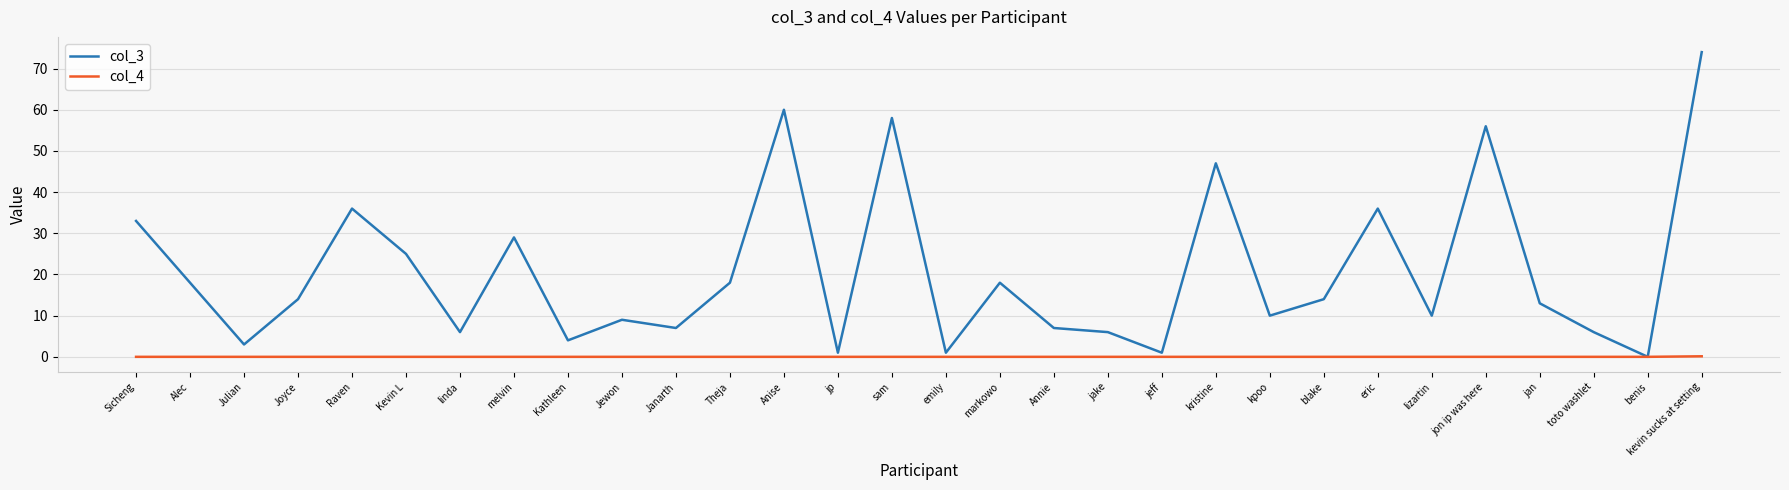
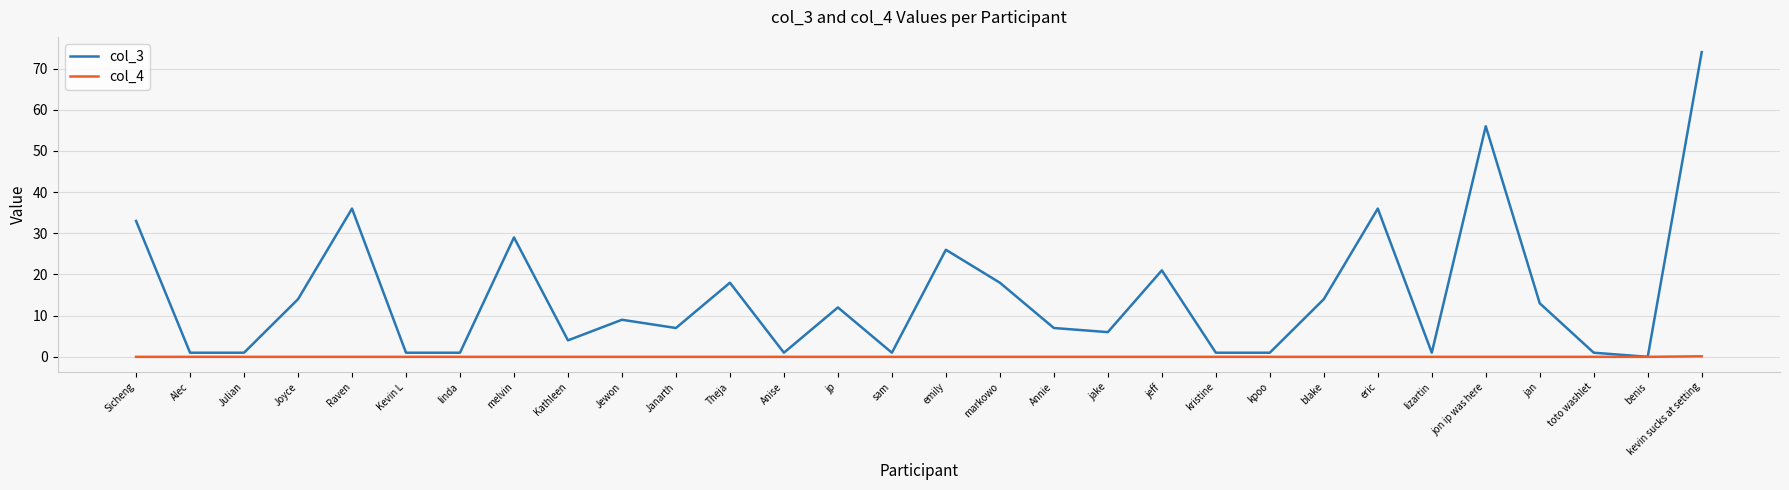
  {
    "col_3": {
      "Sicheng": 33,
-     "Alec": 18,
-     "Julian": 3,
+     "Alec": 1,
+     "Julian": 1,
      "Joyce": 14,
      "Raven": 36,
-     "Kevin L": 25,
-     "linda": 6,
+     "Kevin L": 1,
+     "linda": 1,
      "melvin": 29,
      "Kathleen": 4,
      "Jewon": 9,
      "Janarth": 7,
      "Theja": 18,
-     "Anise": 60,
-     "jp": 1,
-     "sam": 58,
-     "emily": 1,
+     "Anise": 1,
+     "jp": 12,
+     "sam": 1,
+     "emily": 26,
      "markowo": 18,
      "Annie": 7,
      "jake": 6,
-     "jeff": 1,
-     "kristine": 47,
-     "kpoo": 10,
+     "jeff": 21,
+     "kristine": 1,
+     "kpoo": 1,
      "blake": 14,
      "eric": 36,
-     "lizartin": 10,
+     "lizartin": 1,
      "jon ip was here": 56,
      "jan": 13,
-     "toto washlet": 6,
+     "toto washlet": 1,
      "kevin sucks at setting": 74
    },
    "col_4": {
      "Sicheng": 0,
      "Alec": 0,
      "Julian": 0,
      "Joyce": 0,
      "Raven": 0,
      "Kevin L": 0,
      "linda": 0,
      "melvin": 0,
      "Kathleen": 0,
      "Jewon": 0,
      "Janarth": 0,
      "Theja": 0,
      "Anise": 0,
      "jp": 0,
      "sam": 0,
      "emily": 0,
      "markowo": 0,
      "Annie": 0,
      "jake": 0,
      "jeff": 0,
      "kristine": 0,
      "kpoo": 0,
      "blake": 0,
      "eric": 0,
      "lizartin": 0,
      "jon ip was here": 0,
      "jan": 0,
      "toto washlet": 0,
      "kevin sucks at setting": 0
    }
  }
